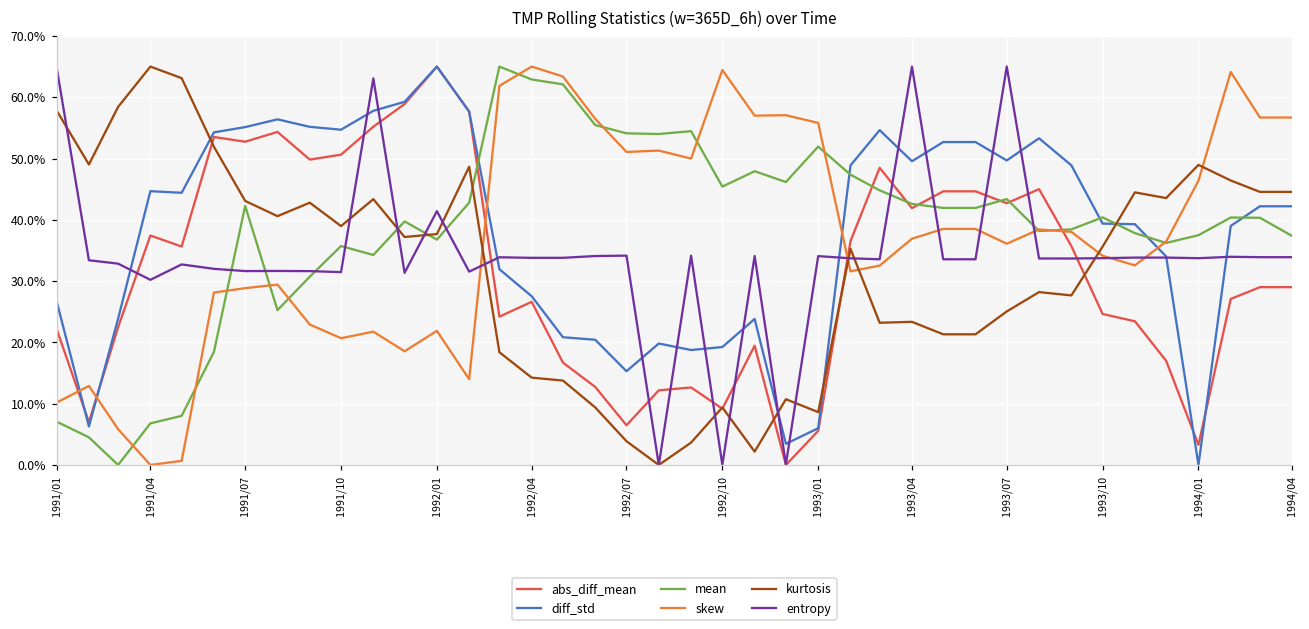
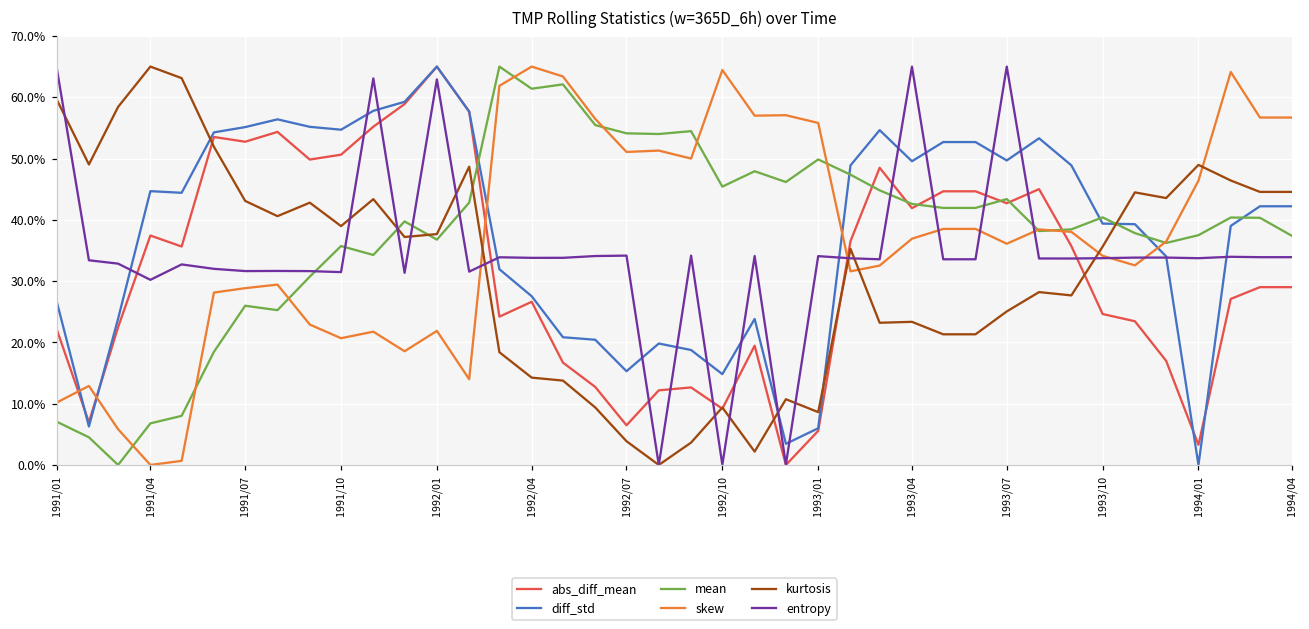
  {
    "diff_std": {
      "1991/01": "27%",
      "1991/04": "45%",
      "1991/07": "55%",
      "1991/10": "55%",
      "1992/04": "28%",
      "1992/07": "15%",
-     "1992/10": "19%",
+     "1992/10": "15%",
      "1993/04": "50%",
      "1993/07": "50%",
      "1993/10": "39%",
      "1994/01": "0%",
      "1994/04": "42%"
    },
    "mean": {
      "1991/01": "7%",
      "1991/04": "7%",
-     "1991/07": "42%",
+     "1991/07": "26%",
      "1991/10": "36%",
      "1992/01": "37%",
-     "1992/04": "63%",
+     "1992/04": "61%",
      "1992/07": "54%",
      "1992/10": "45%",
-     "1993/01": "52%",
+     "1993/01": "50%",
      "1993/04": "43%",
      "1993/07": "43%",
      "1993/10": "40%",
      "1994/01": "37%",
      "1994/04": "37%"
    },
    "kurtosis": {
-     "1991/01": "58%",
+     "1991/01": "60%",
      "1991/04": "65%",
      "1991/07": "43%",
      "1991/10": "39%",
      "1992/01": "38%",
      "1992/04": "14%",
      "1992/07": "4%",
      "1993/01": "9%",
      "1993/04": "23%",
      "1993/07": "25%",
      "1993/10": "36%",
      "1994/01": "49%",
      "1994/04": "45%"
    },
    "entropy": {
      "1991/01": "65%",
      "1991/04": "30%",
      "1991/07": "32%",
      "1991/10": "31%",
-     "1992/01": "41%",
+     "1992/01": "63%",
      "1992/04": "34%",
      "1992/07": "34%",
      "1992/10": "0%",
      "1993/01": "34%",
      "1993/04": "65%",
      "1993/07": "65%",
      "1994/01": "34%",
      "1994/04": "34%"
    }
  }
